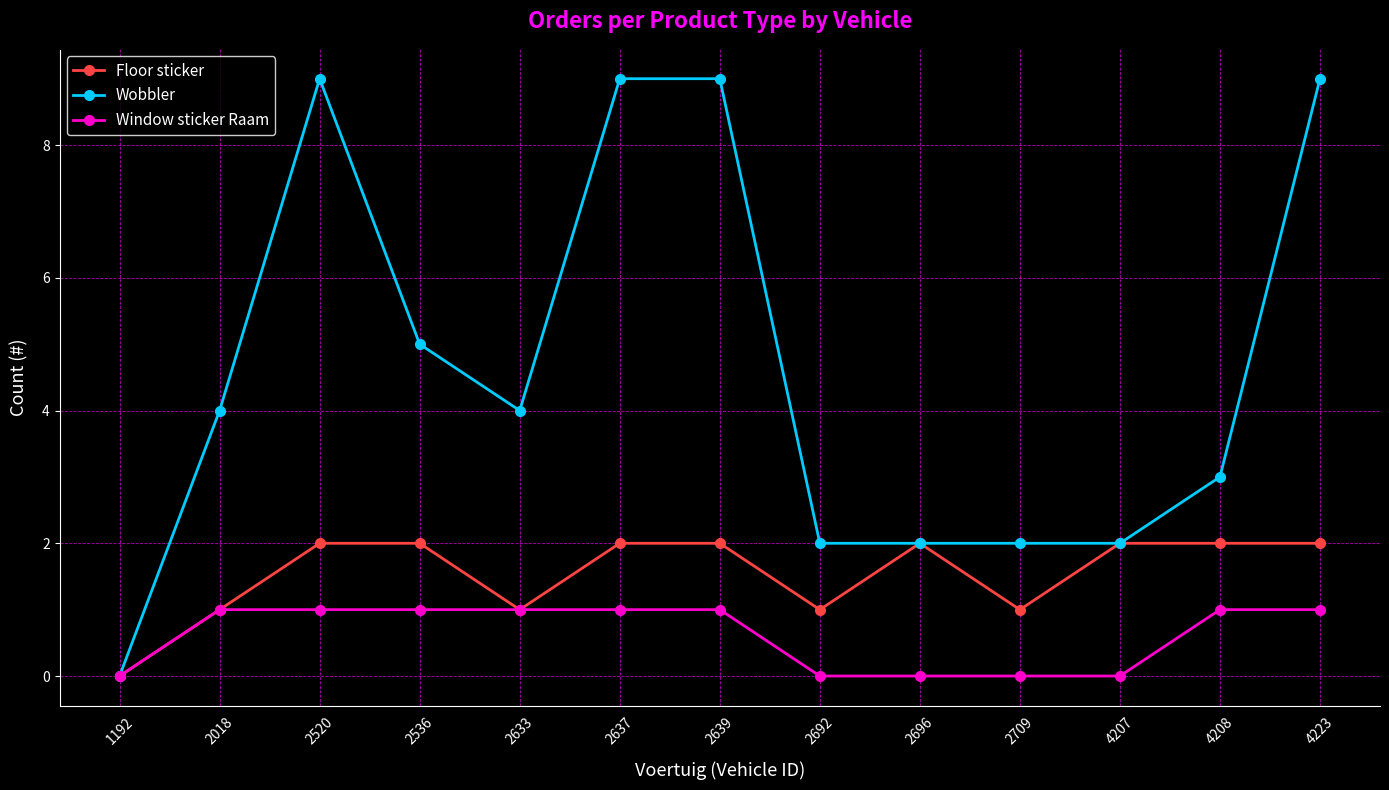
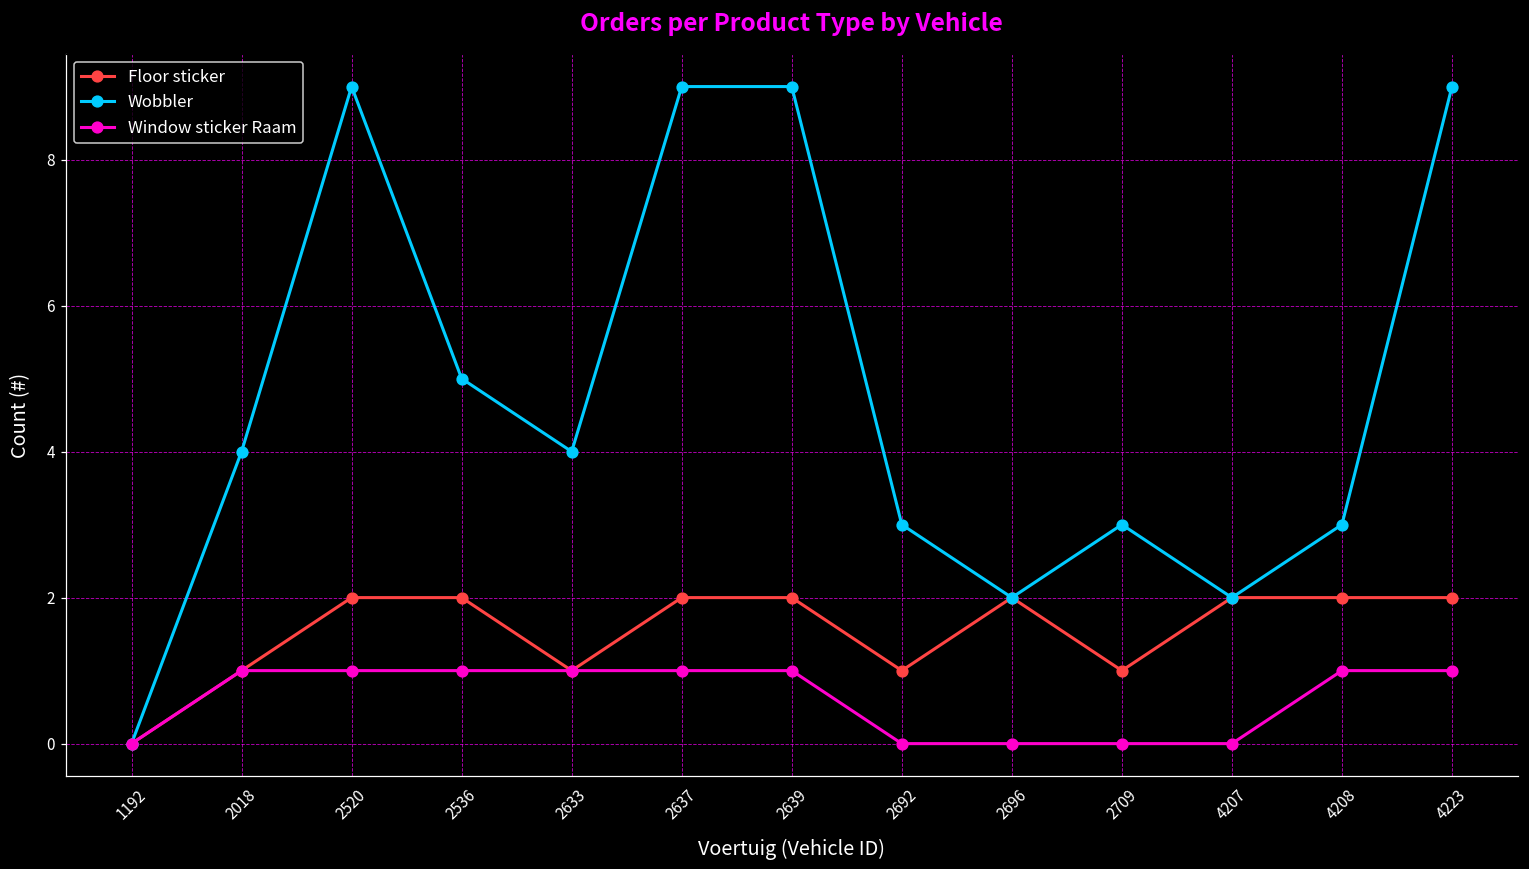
  {
    "Floor sticker": {
      "2520": 2,
      "2536": 2,
      "2637": 2,
      "2639": 2,
      "2692": 1,
      "2709": 1,
      "4208": 2,
      "4223": 2
    },
    "Wobbler": {
      "2018": 4,
      "2520": 9,
      "2536": 5,
      "2633": 4,
      "2637": 9,
      "2639": 9,
-     "2692": 2,
-     "2709": 2,
+     "2692": 3,
+     "2709": 3,
      "4208": 3,
      "4223": 9
    },
    "Window sticker Raam": {
      "2520": 1,
      "2536": 1,
      "2637": 1,
      "2639": 1,
      "2692": 0,
      "2696": 0,
      "2709": 0,
      "4207": 0,
      "4208": 1,
      "4223": 1
    }
  }
